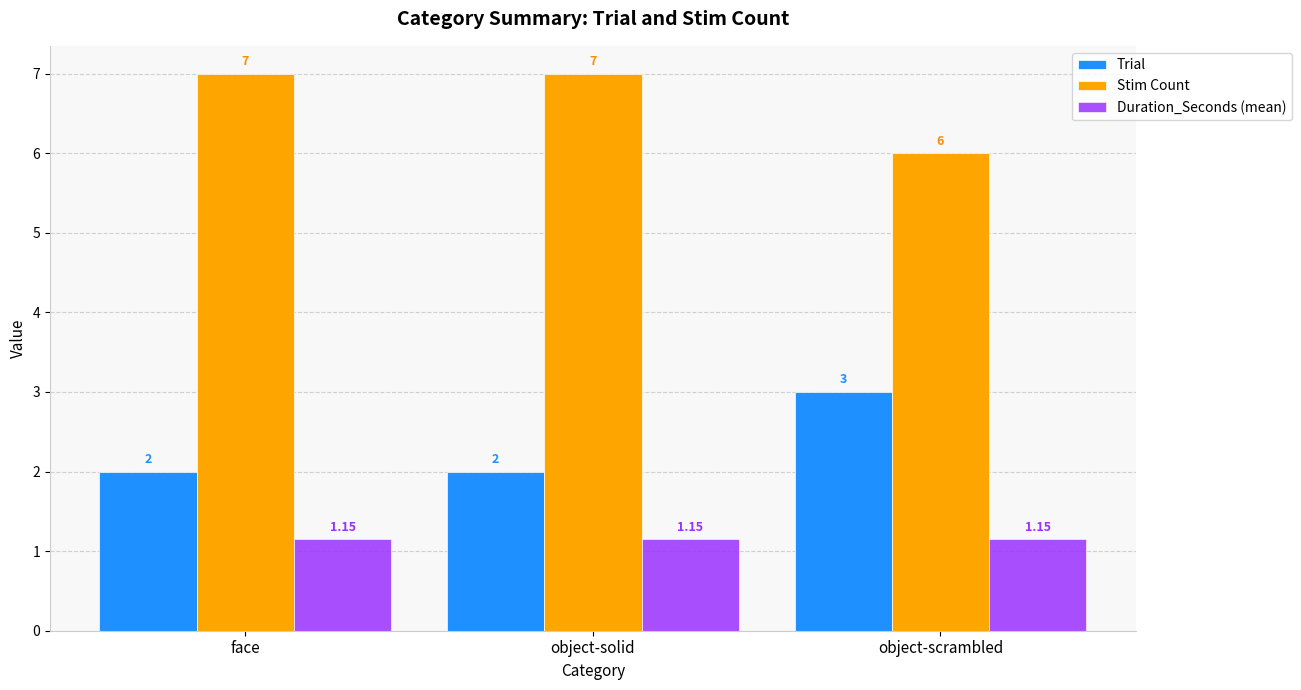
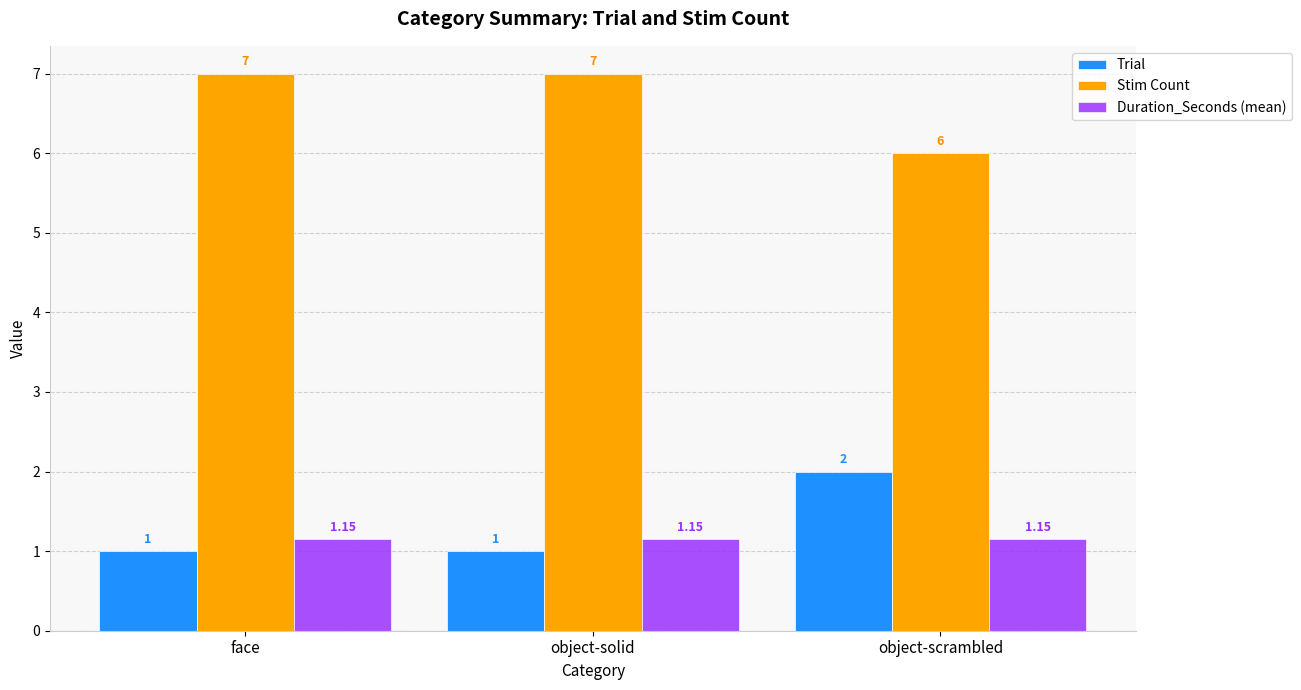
  {
    "Trial": {
-     "face": 2,
-     "object-solid": 2,
-     "object-scrambled": 3
+     "face": 1,
+     "object-solid": 1,
+     "object-scrambled": 2
    },
    "Stim Count": {
      "face": 7,
      "object-solid": 7,
      "object-scrambled": 6
    },
    "Duration_Seconds (mean)": {
      "face": 1.15,
      "object-solid": 1.15,
      "object-scrambled": 1.15
    }
  }
